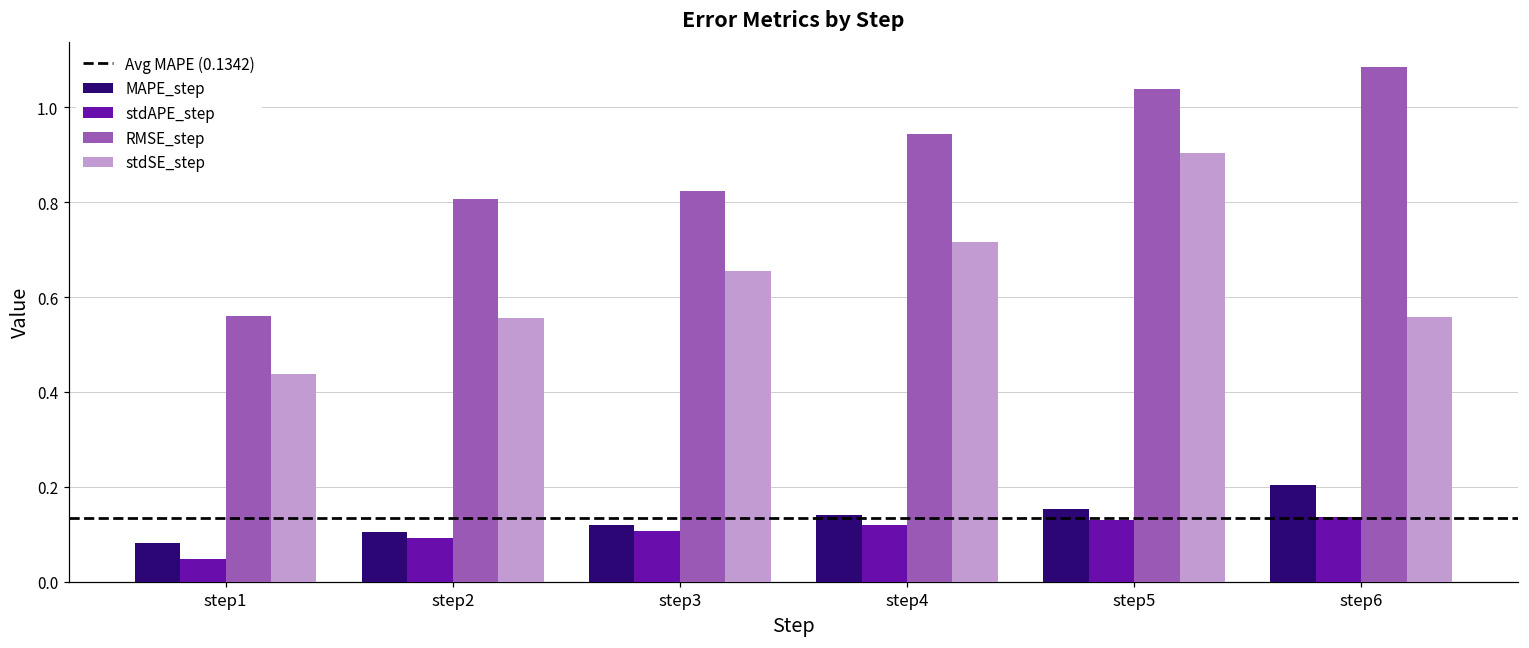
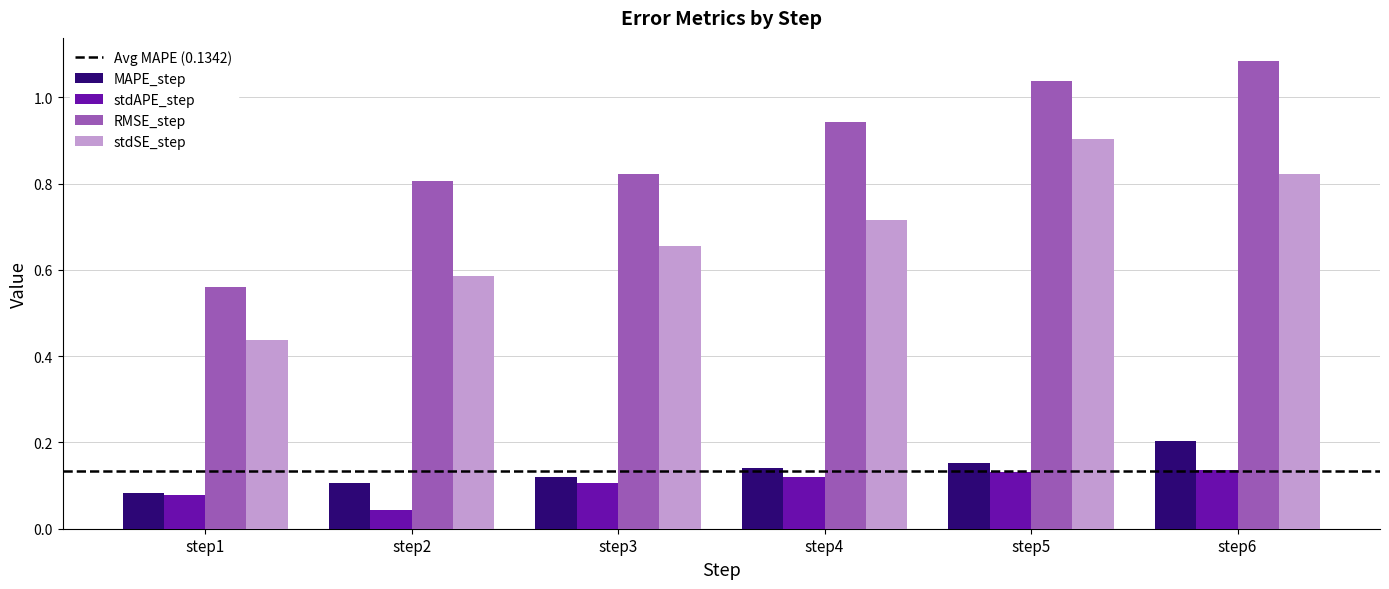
  {
    "MAPE_step": {
      "step1": 0.08,
      "step2": 0.11,
      "step3": 0.12,
      "step4": 0.14,
      "step5": 0.15,
      "step6": 0.20
    },
    "stdAPE_step": {
-     "step1": 0.05,
-     "step2": 0.09,
+     "step1": 0.08,
+     "step2": 0.04,
      "step3": 0.11,
      "step4": 0.12,
      "step5": 0.13,
      "step6": 0.14
    },
    "RMSE_step": {
      "step1": 0.56,
      "step2": 0.81,
      "step3": 0.82,
      "step4": 0.94,
      "step5": 1.04,
      "step6": 1.08
    },
    "stdSE_step": {
      "step1": 0.44,
-     "step2": 0.56,
+     "step2": 0.59,
      "step3": 0.66,
      "step4": 0.72,
      "step5": 0.90,
-     "step6": 0.56
+     "step6": 0.82
    }
  }
